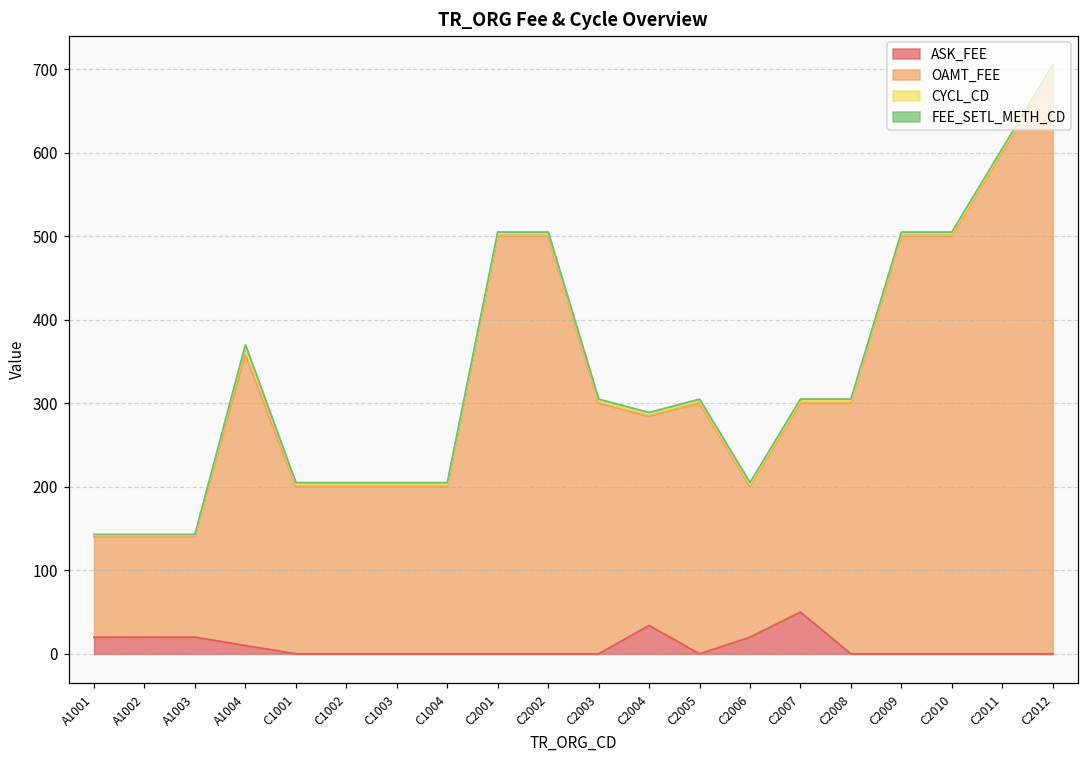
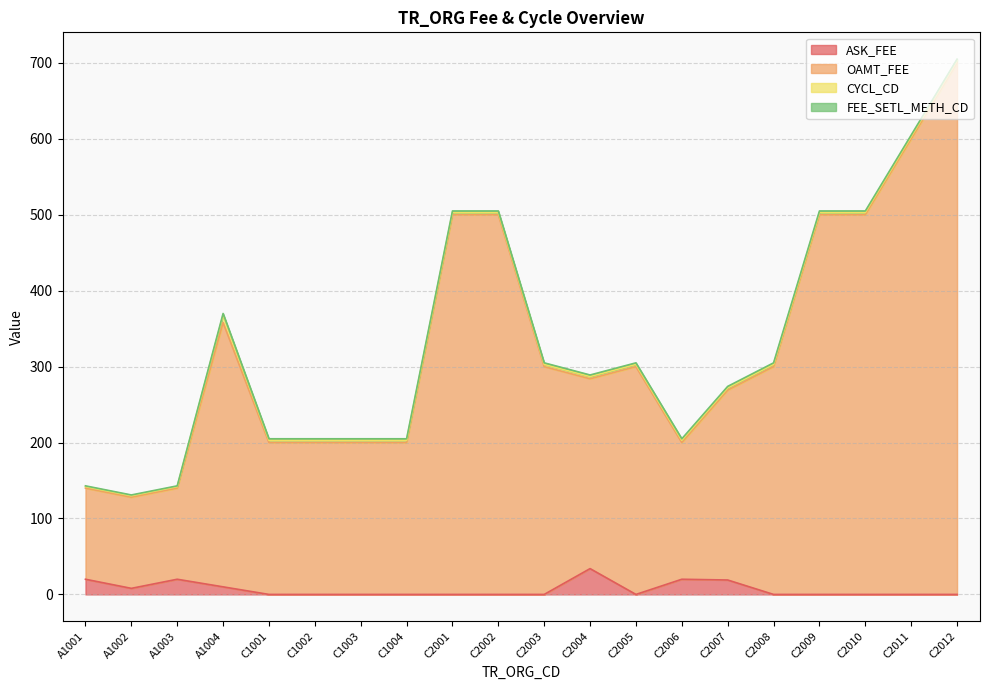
  {
    "ASK_FEE": {
      "A1001": 20,
-     "A1002": 20,
+     "A1002": 10,
      "A1003": 20,
      "A1004": 10,
      "C1001": 0,
      "C1002": 0,
      "C1003": 0,
      "C1004": 0,
      "C2001": 0,
      "C2002": 0,
      "C2003": 0,
      "C2004": 30,
      "C2005": 0,
      "C2006": 20,
-     "C2007": 50,
+     "C2007": 20,
      "C2008": 0,
      "C2009": 0,
      "C2010": 0,
      "C2011": 0,
      "C2012": 0
    },
    "OAMT_FEE": {
      "A1004": 350
    }
  }
